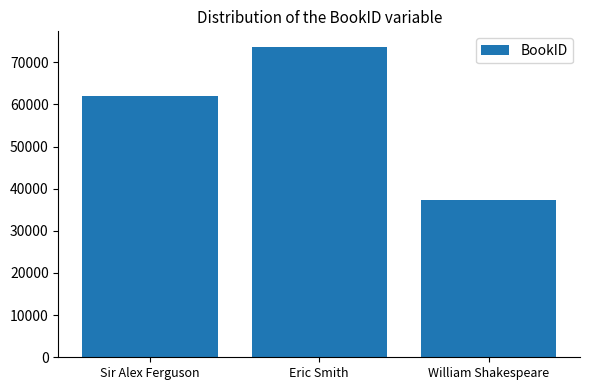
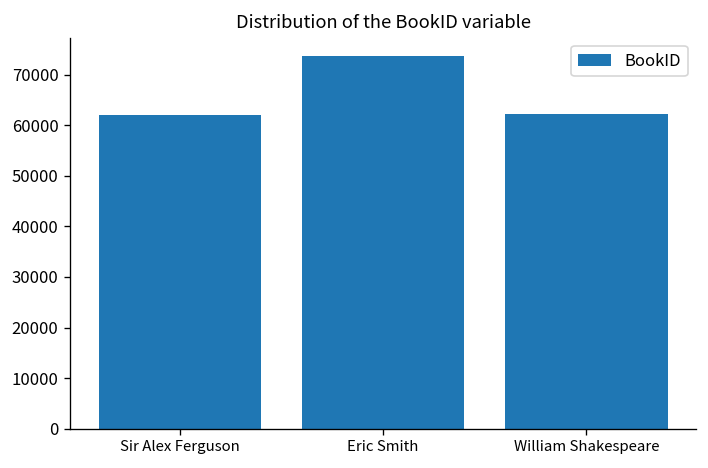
  {
    "Sir Alex Ferguson": 62000,
    "Eric Smith": 74000,
-   "William Shakespeare": 37000
+   "William Shakespeare": 62000
  }
